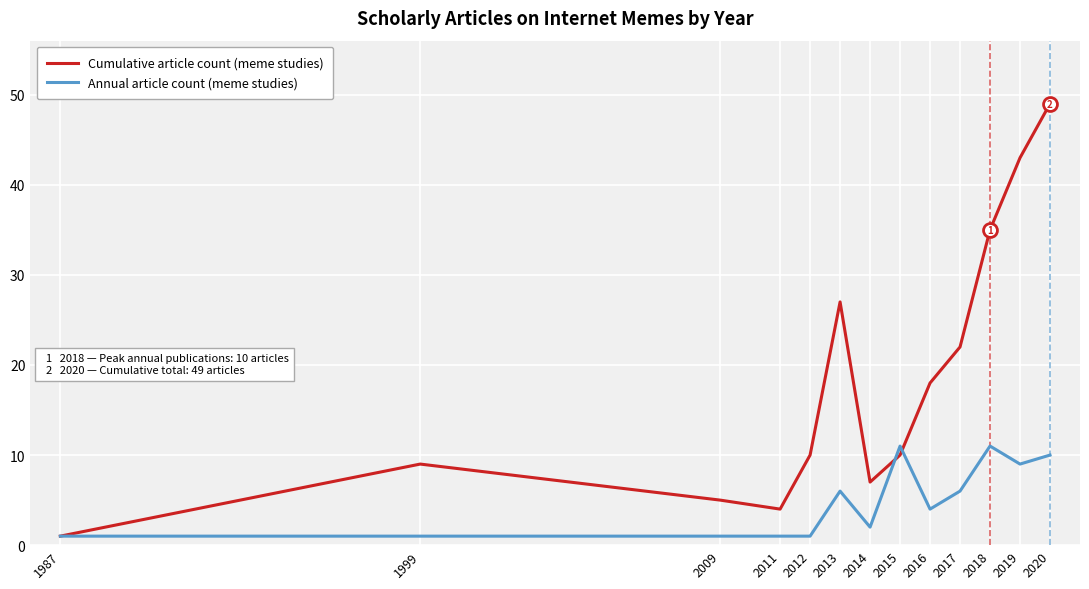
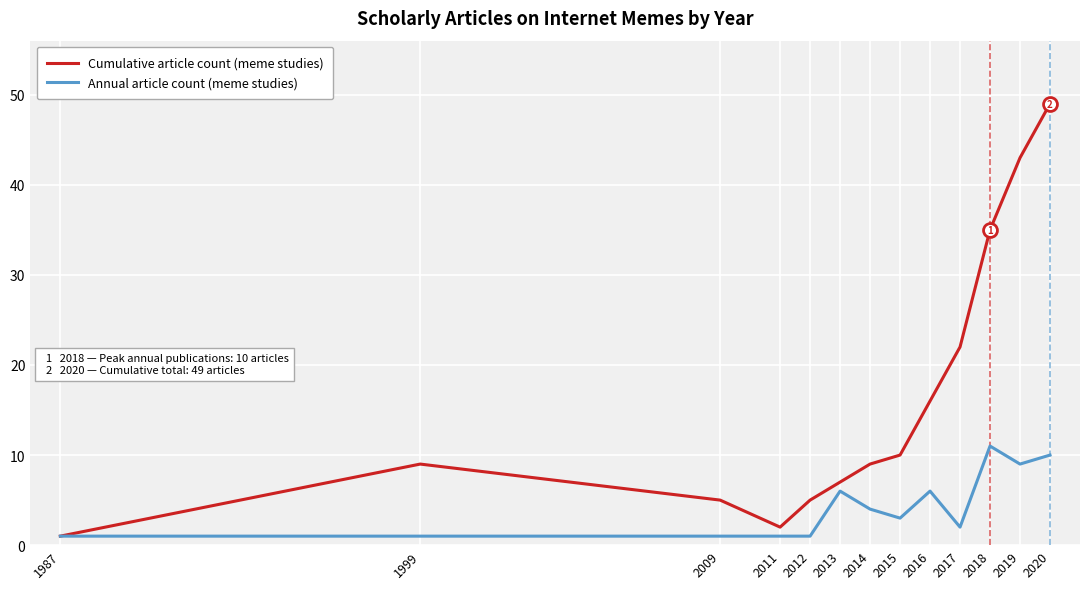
  {
    "Cumulative article count (meme studies)": {
      "1999": 9,
      "2009": 5,
-     "2011": 4,
-     "2012": 10,
-     "2013": 27,
-     "2014": 7,
+     "2011": 2,
+     "2012": 5,
+     "2013": 7,
+     "2014": 9,
      "2015": 10,
-     "2016": 18,
+     "2016": 16,
      "2017": 22,
      "2019": 43
    },
    "Annual article count (meme studies)": {
      "1999": 1,
      "2009": 1,
      "2011": 1,
      "2012": 1,
      "2013": 6,
-     "2014": 2,
-     "2015": 11,
-     "2016": 4,
-     "2017": 6,
+     "2014": 4,
+     "2015": 3,
+     "2016": 6,
+     "2017": 2,
      "2018": 11,
      "2019": 9,
      "2020": 10
    }
  }
